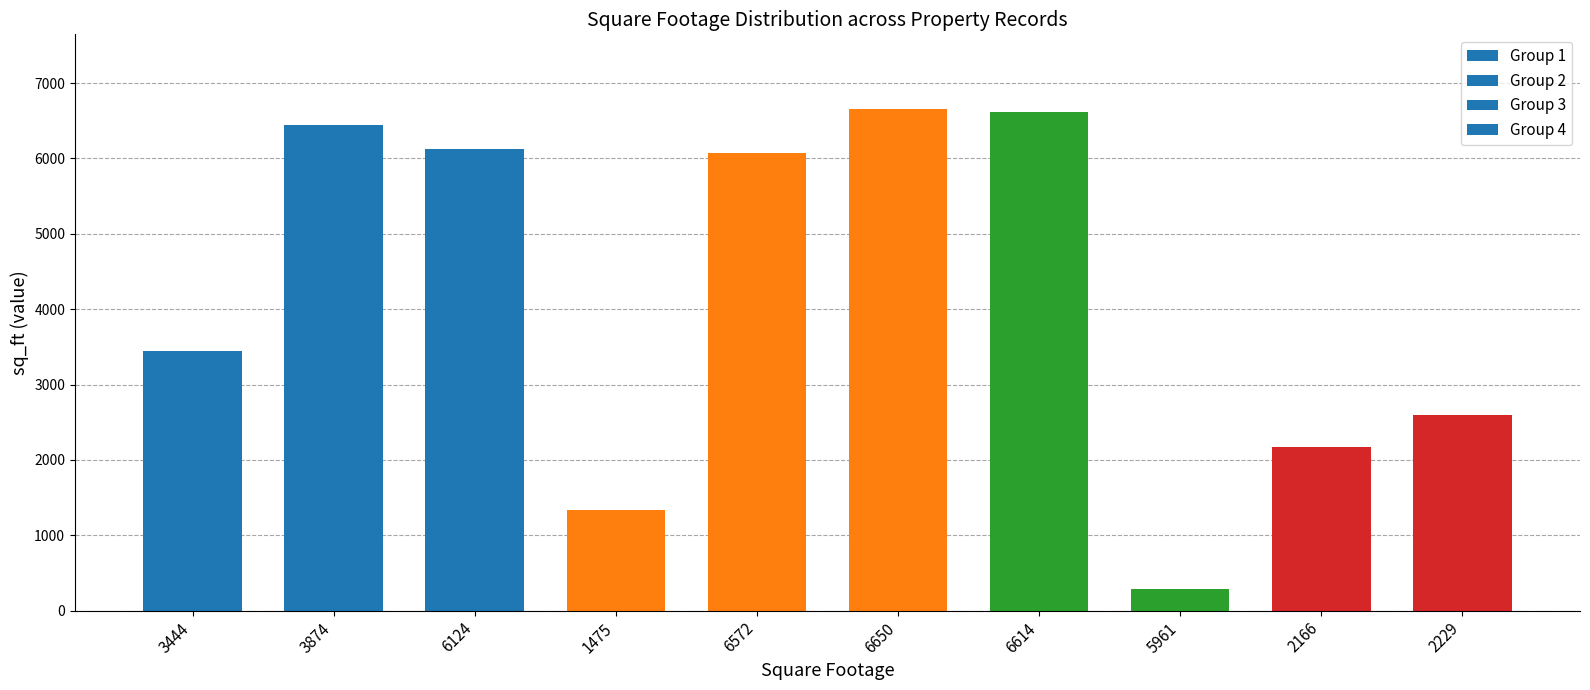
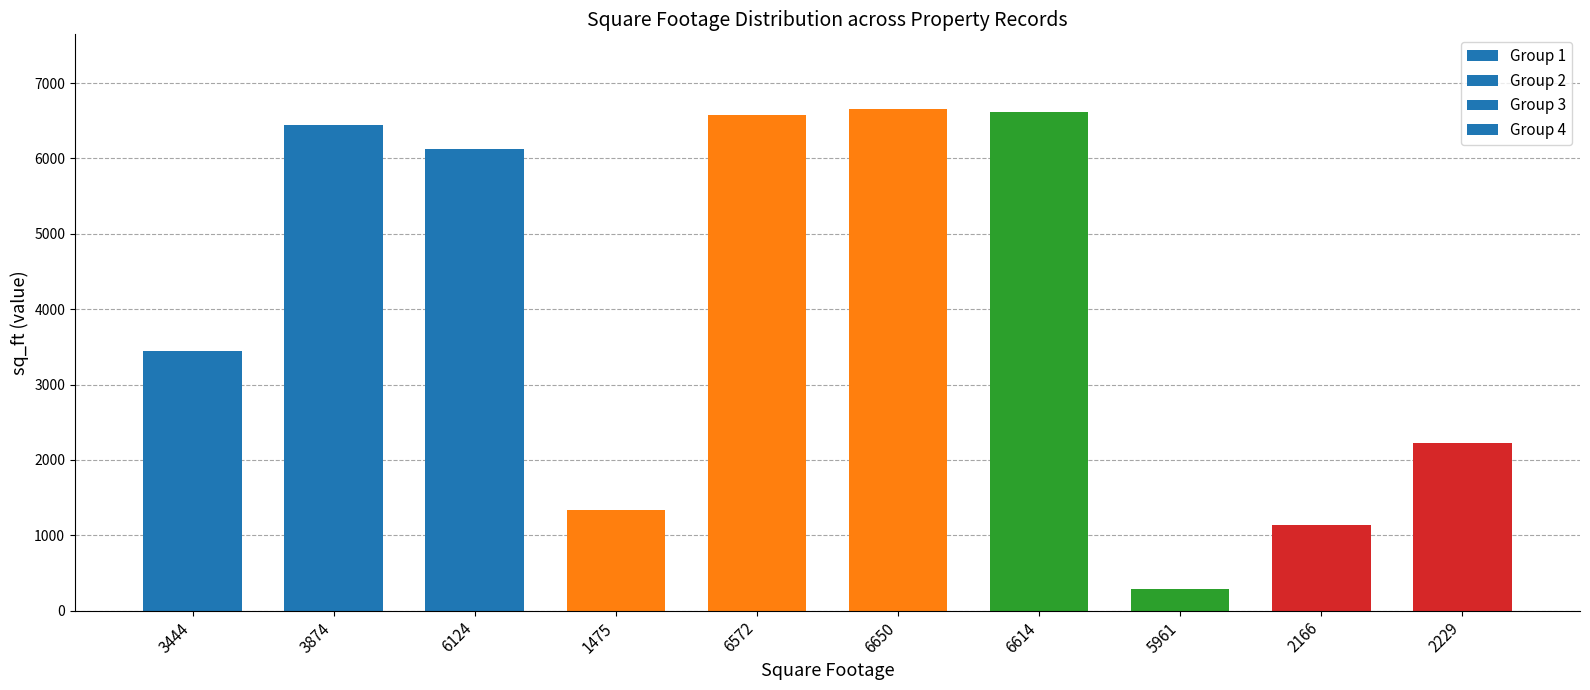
  {
    "3444": 3400,
    "3874": 6400,
    "6124": 6100,
    "1475": 1300,
-   "6572": 6100,
+   "6572": 6600,
    "6650": 6700,
    "6614": 6600,
    "5961": 300,
-   "2166": 2200,
-   "2229": 2600
+   "2166": 1100,
+   "2229": 2200
  }
